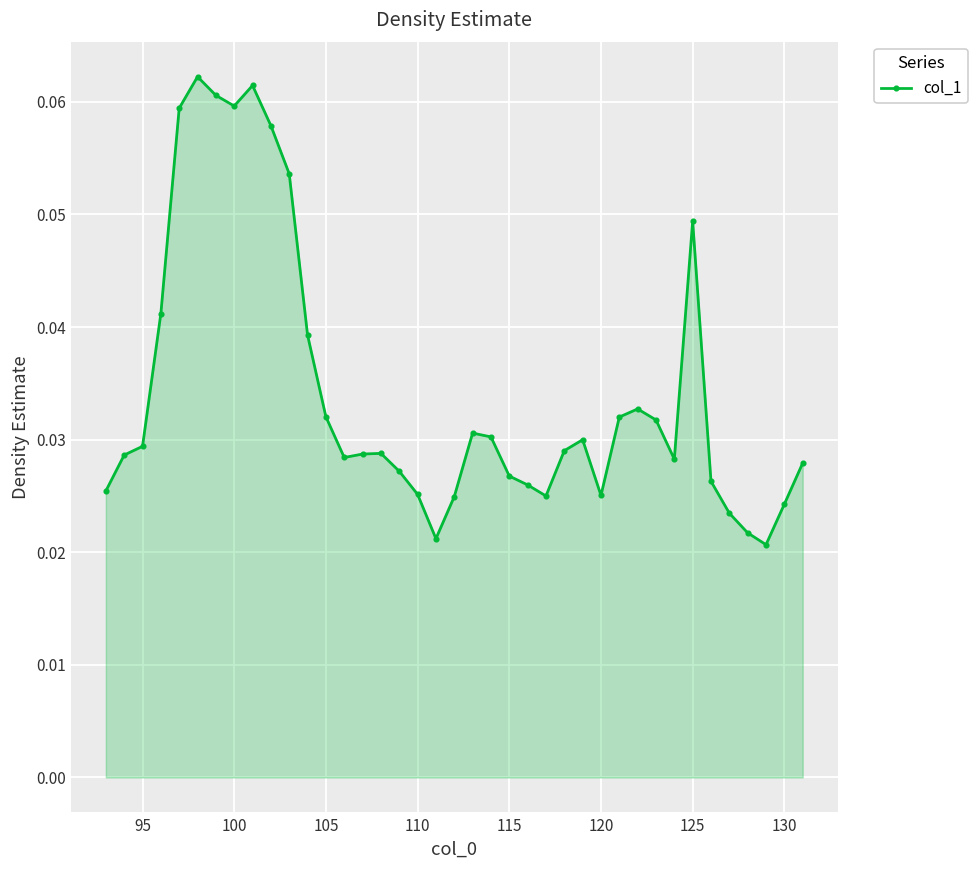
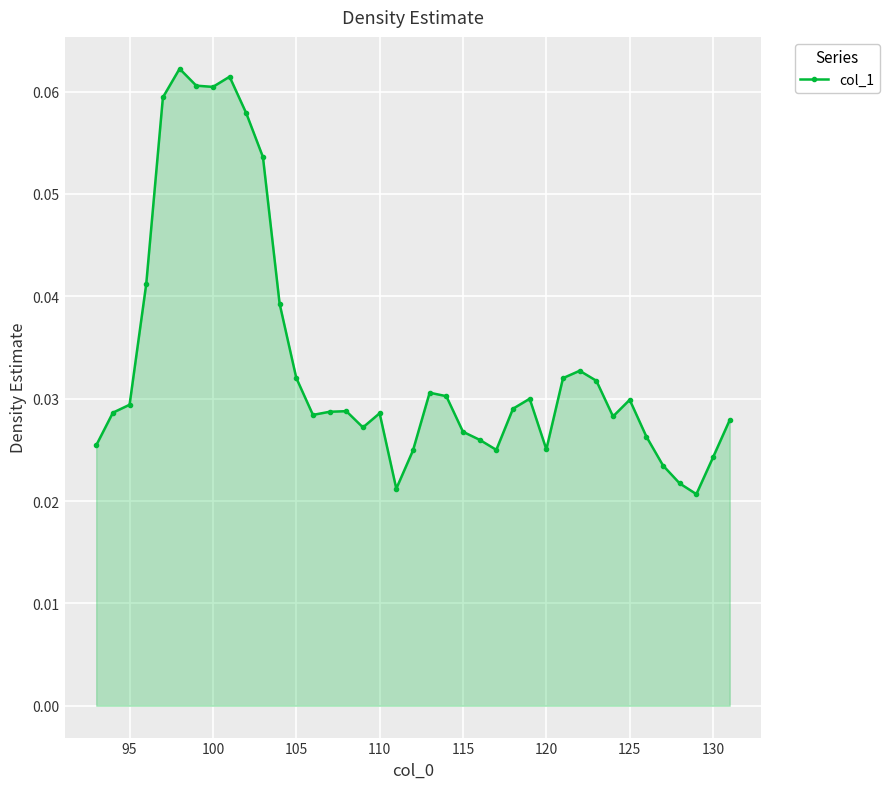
  {
    "95": 0.0294,
-   "100": 0.0596,
+   "100": 0.0605,
    "105": 0.0320,
-   "110": 0.0251,
+   "110": 0.0286,
    "115": 0.0268,
    "120": 0.0250,
-   "125": 0.0494,
+   "125": 0.0299,
    "130": 0.0243
  }
